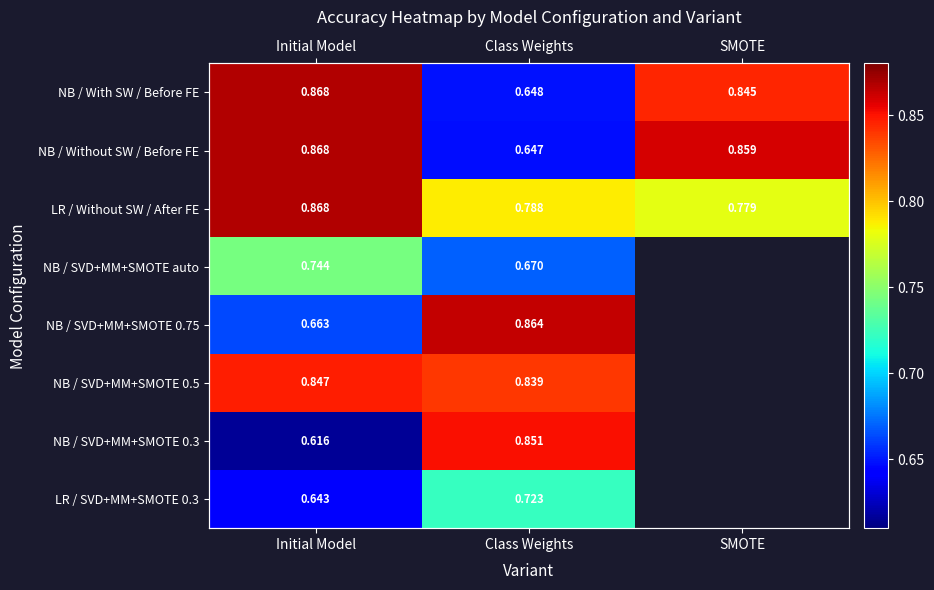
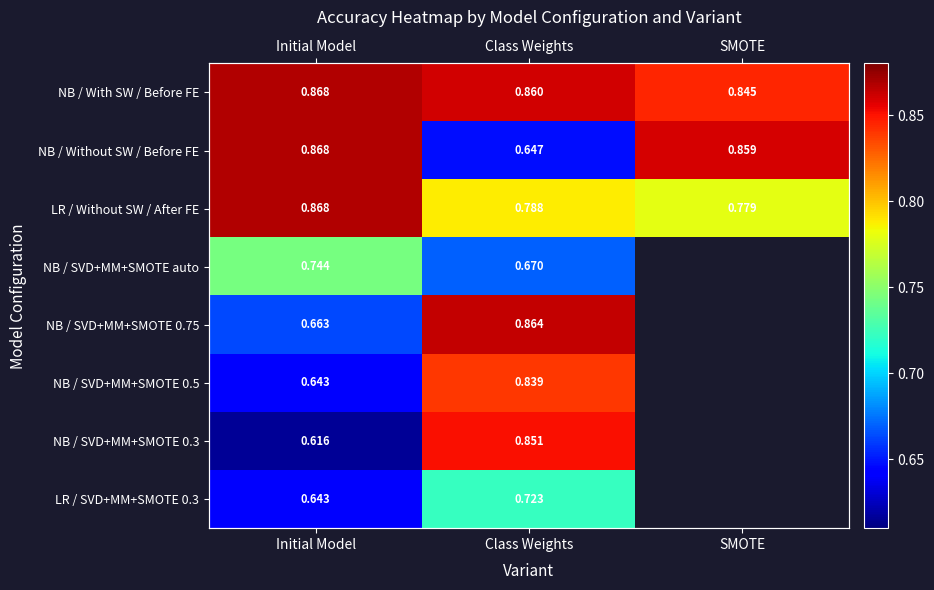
  {
    "NB / With SW / Before FE": {
      "Initial Model": 0.868,
-     "Class Weights": 0.648,
+     "Class Weights": 0.860,
      "SMOTE": 0.845
    },
    "NB / Without SW / Before FE": {
      "Initial Model": 0.868,
      "Class Weights": 0.647,
      "SMOTE": 0.859
    },
    "LR / Without SW / After FE": {
      "Initial Model": 0.868,
      "Class Weights": 0.788,
      "SMOTE": 0.779
    },
    "NB / SVD+MM+SMOTE auto": {
      "Initial Model": 0.744,
      "Class Weights": 0.670
    },
    "NB / SVD+MM+SMOTE 0.75": {
      "Initial Model": 0.663,
      "Class Weights": 0.864
    },
    "NB / SVD+MM+SMOTE 0.5": {
-     "Initial Model": 0.847,
+     "Initial Model": 0.643,
      "Class Weights": 0.839
    },
    "NB / SVD+MM+SMOTE 0.3": {
      "Initial Model": 0.616,
      "Class Weights": 0.851
    },
    "LR / SVD+MM+SMOTE 0.3": {
      "Initial Model": 0.643,
      "Class Weights": 0.723
    }
  }
